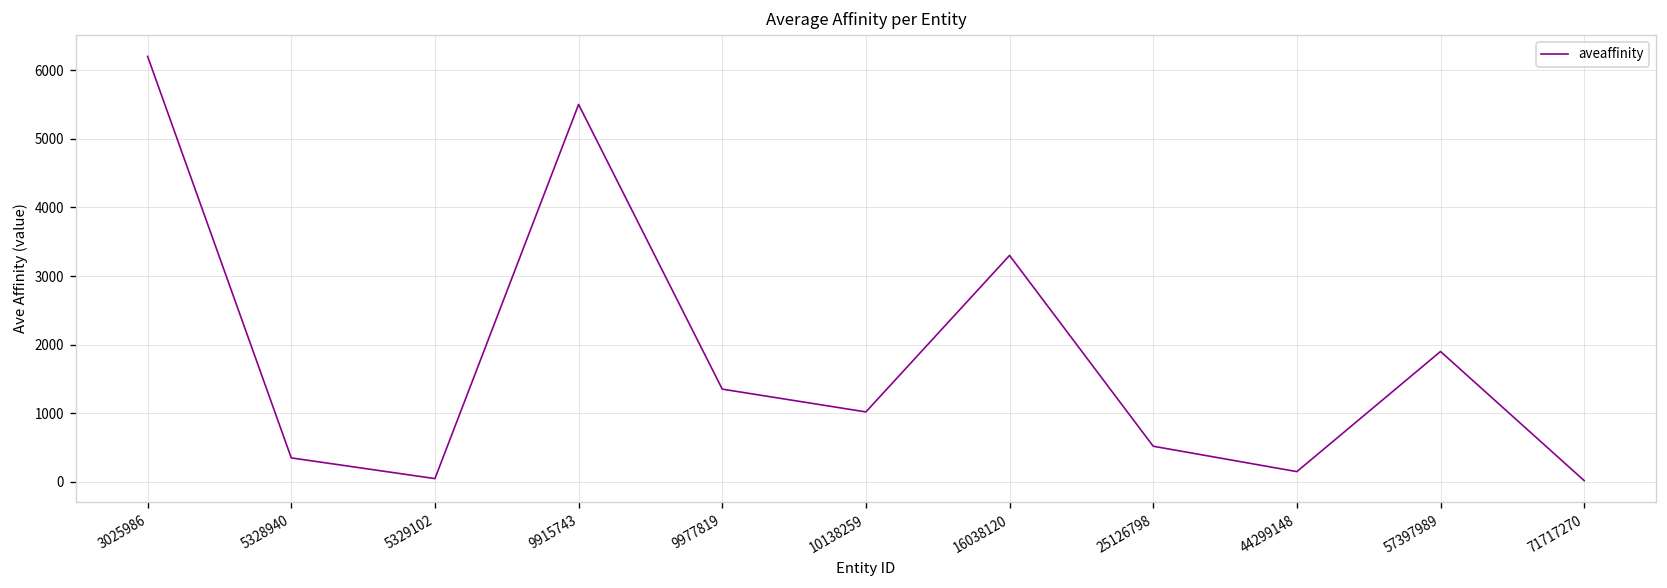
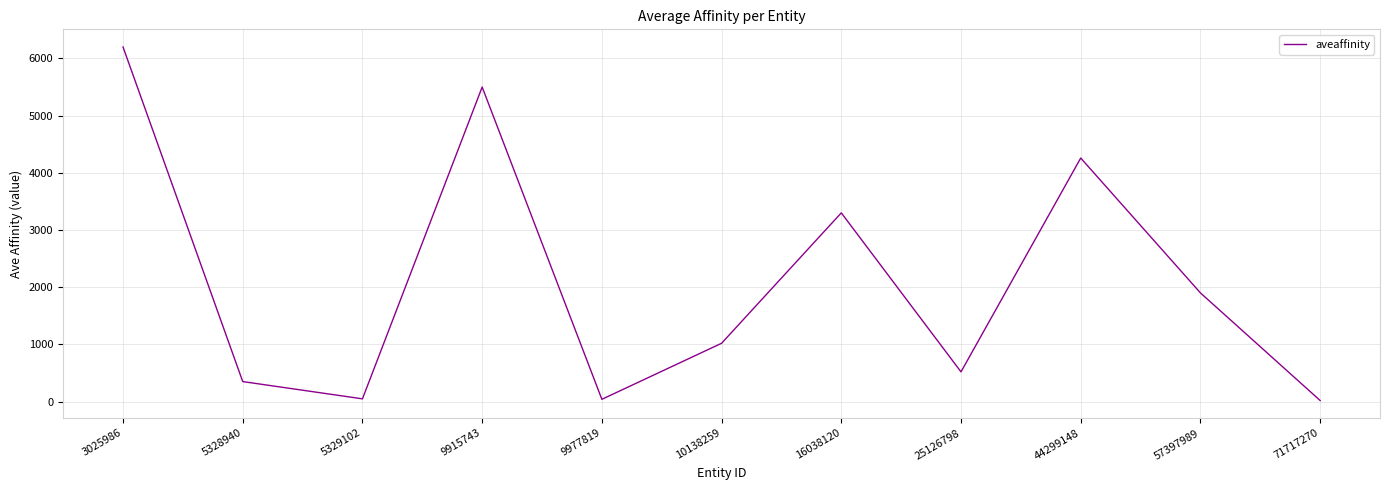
  {
    "3025986": 6200,
    "5328940": 400,
    "5329102": 0,
    "9915743": 5500,
-   "9977819": 1400,
+   "9977819": 0,
    "10138259": 1000,
    "16038120": 3300,
    "25126798": 500,
-   "44299148": 200,
+   "44299148": 4300,
    "57397989": 1900,
    "71717270": 0
  }
